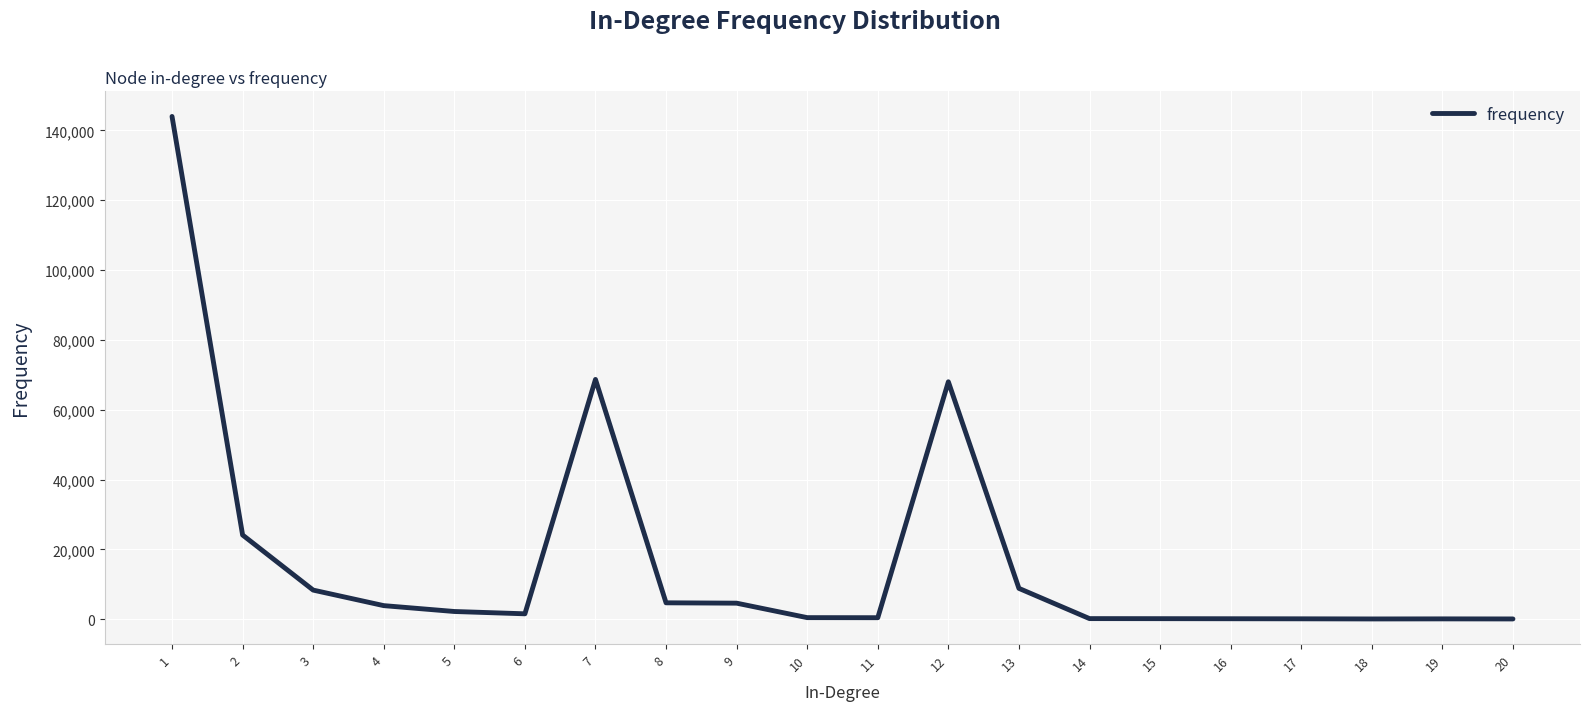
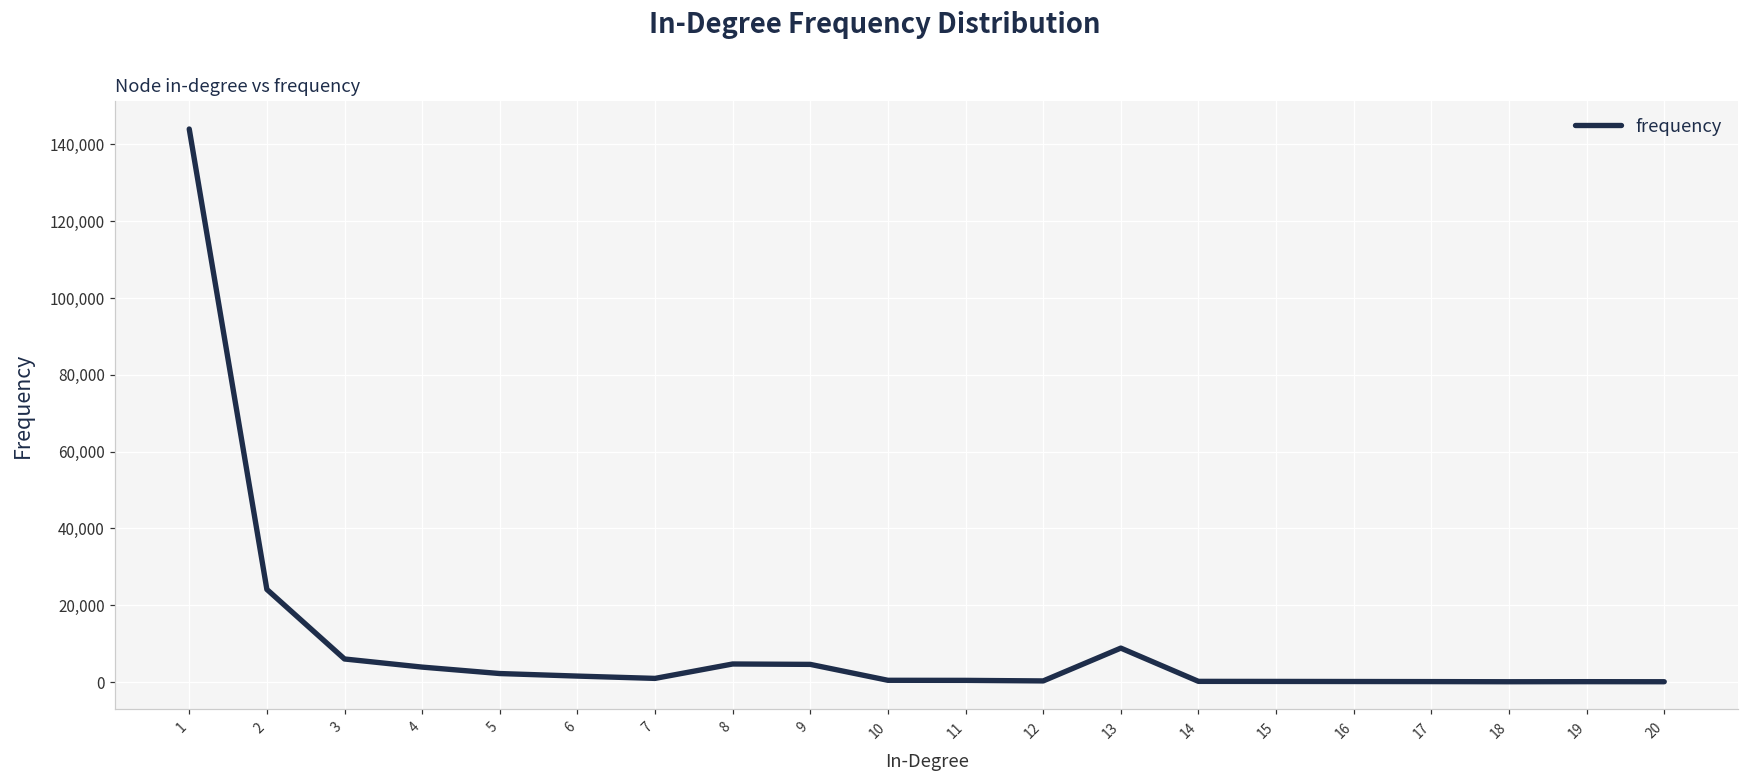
  {
    "1": "144,000",
    "2": "24,000",
-   "3": "8,000",
+   "3": "6,000",
    "4": "4,000",
    "5": "2,000",
    "6": "2,000",
-   "7": "69,000",
+   "7": "1,000",
    "8": "5,000",
    "9": "5,000",
    "10": "0",
    "11": "0",
-   "12": "68,000",
+   "12": "0",
    "13": "9,000",
    "14": "0",
    "15": "0",
    "16": "0",
    "17": "0",
    "18": "0",
    "19": "0",
    "20": "0"
  }
